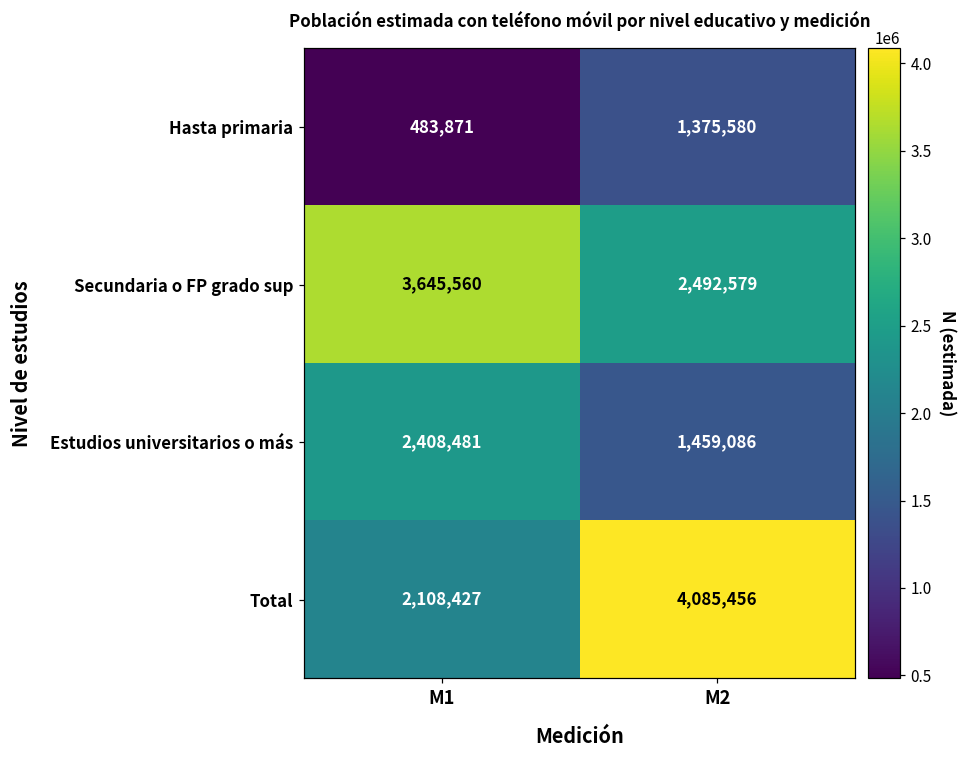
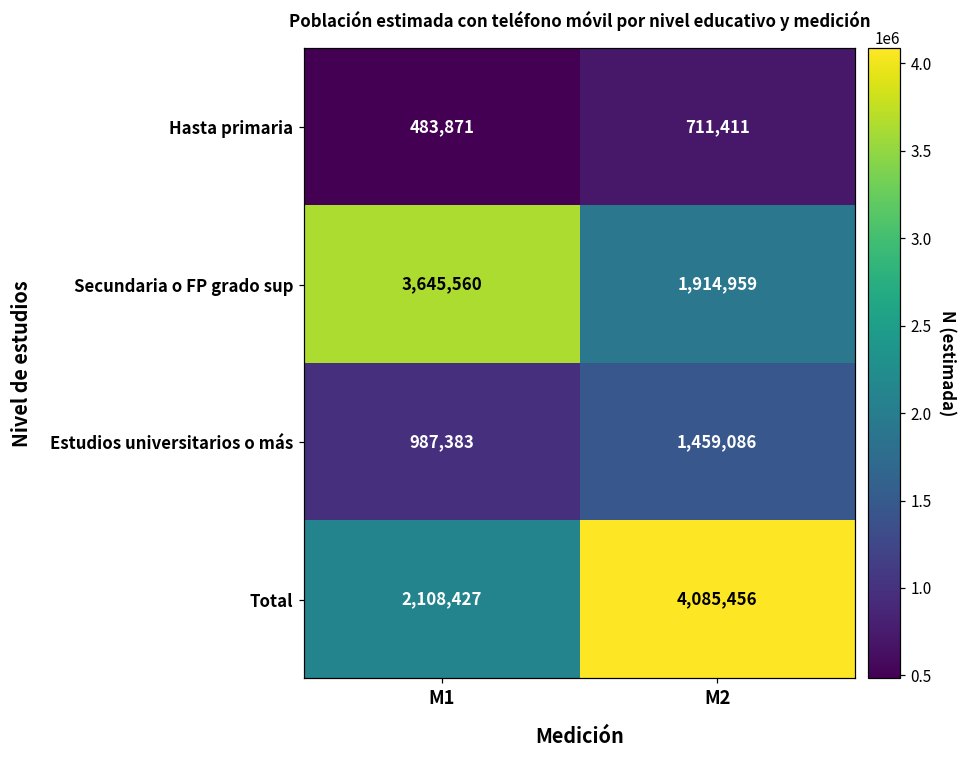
  {
    "Hasta primaria": {
      "M1": "483,871",
-     "M2": "1,375,580"
+     "M2": "711,411"
    },
    "Secundaria o FP grado sup": {
      "M1": "3,645,560",
-     "M2": "2,492,579"
+     "M2": "1,914,959"
    },
    "Estudios universitarios o más": {
-     "M1": "2,408,481",
+     "M1": "987,383",
      "M2": "1,459,086"
    },
    "Total": {
      "M1": "2,108,427",
      "M2": "4,085,456"
    }
  }
